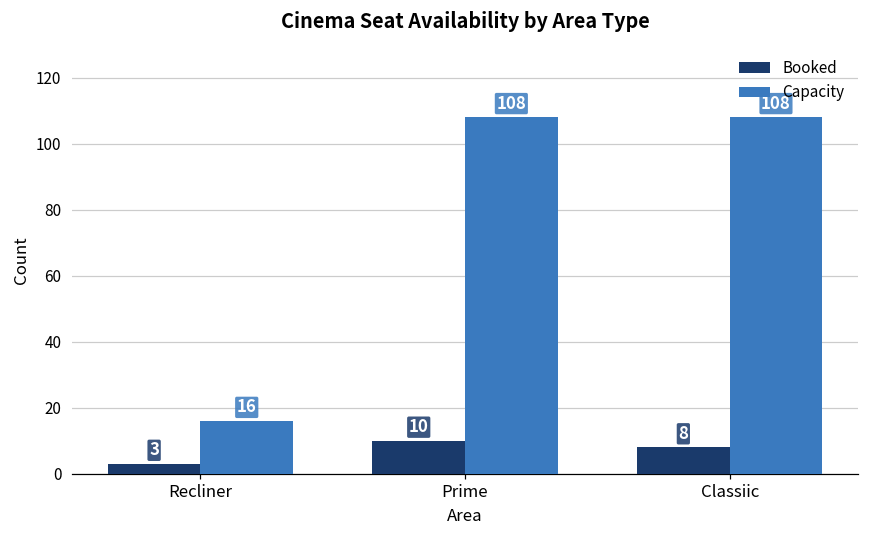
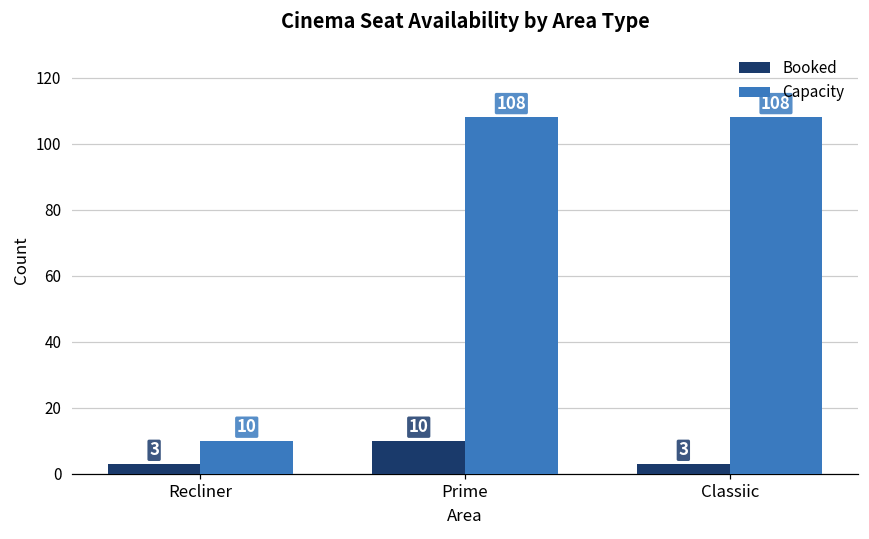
  {
    "Booked": {
-     "Classiic": 8
+     "Classiic": 3
    },
    "Capacity": {
-     "Recliner": 16
+     "Recliner": 10
    }
  }
